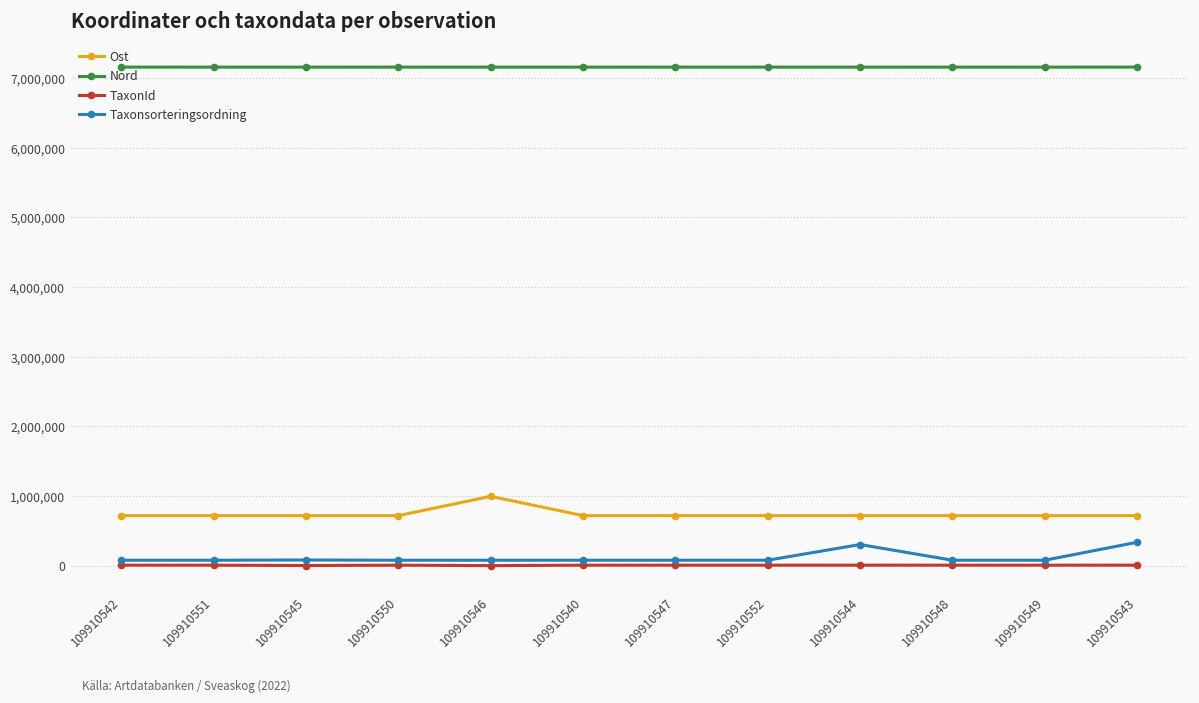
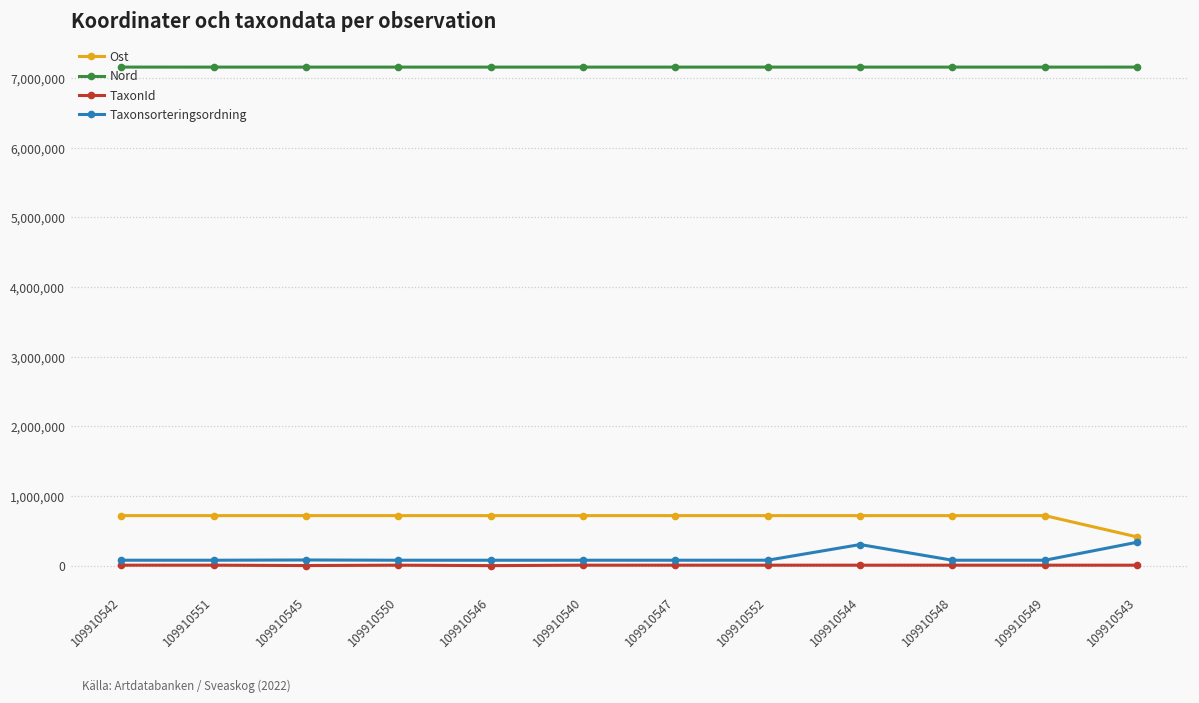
  {
    "Ost": {
      "109910542": "700,000",
      "109910551": "700,000",
      "109910545": "700,000",
      "109910550": "700,000",
-     "109910546": "1,000,000",
+     "109910546": "700,000",
      "109910540": "700,000",
      "109910547": "700,000",
      "109910552": "700,000",
      "109910544": "700,000",
      "109910548": "700,000",
      "109910549": "700,000",
-     "109910543": "700,000"
+     "109910543": "400,000"
    },
    "Nord": {
      "109910542": "7,200,000",
      "109910551": "7,200,000",
      "109910545": "7,200,000",
      "109910550": "7,200,000",
      "109910546": "7,200,000",
      "109910540": "7,200,000",
      "109910547": "7,200,000",
      "109910552": "7,200,000",
      "109910544": "7,200,000",
      "109910548": "7,200,000",
      "109910549": "7,200,000",
      "109910543": "7,200,000"
    },
    "TaxonId": {
      "109910542": "0",
      "109910551": "0",
      "109910545": "0",
      "109910550": "0",
      "109910546": "0",
      "109910540": "0",
      "109910547": "0",
      "109910552": "0",
      "109910544": "0",
      "109910548": "0",
      "109910549": "0",
      "109910543": "0"
    },
    "Taxonsorteringsordning": {
      "109910542": "100,000",
      "109910551": "100,000",
      "109910545": "100,000",
      "109910550": "100,000",
      "109910546": "100,000",
      "109910540": "100,000",
      "109910547": "100,000",
      "109910552": "100,000",
      "109910544": "300,000",
      "109910548": "100,000",
      "109910549": "100,000",
      "109910543": "300,000"
    }
  }
